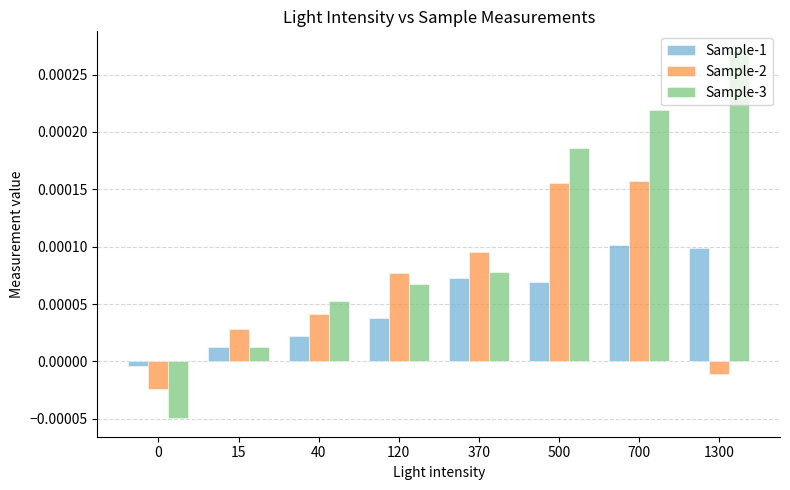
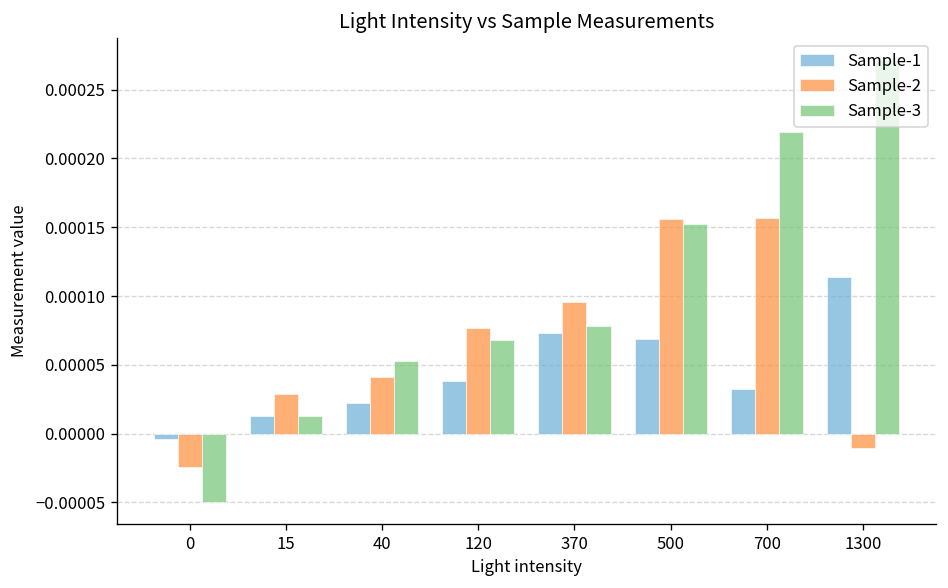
  {
    "Sample-1": {
      "0": -0.000004,
      "15": 0.000013,
      "40": 0.000022,
      "120": 0.000038,
      "370": 0.000073,
      "500": 0.000069,
-     "700": 0.000102,
-     "1300": 0.000099
+     "700": 0.000032,
+     "1300": 0.000114
    },
    "Sample-2": {
      "0": -0.000024,
      "15": 0.000029,
      "40": 0.000041,
      "120": 0.000077,
      "370": 0.000095,
      "500": 0.000156,
      "700": 0.000157,
      "1300": -0.000011
    },
    "Sample-3": {
      "0": -0.000050,
      "15": 0.000013,
      "40": 0.000053,
      "120": 0.000068,
      "370": 0.000078,
-     "500": 0.000186,
+     "500": 0.000152,
      "700": 0.000219
    }
  }
